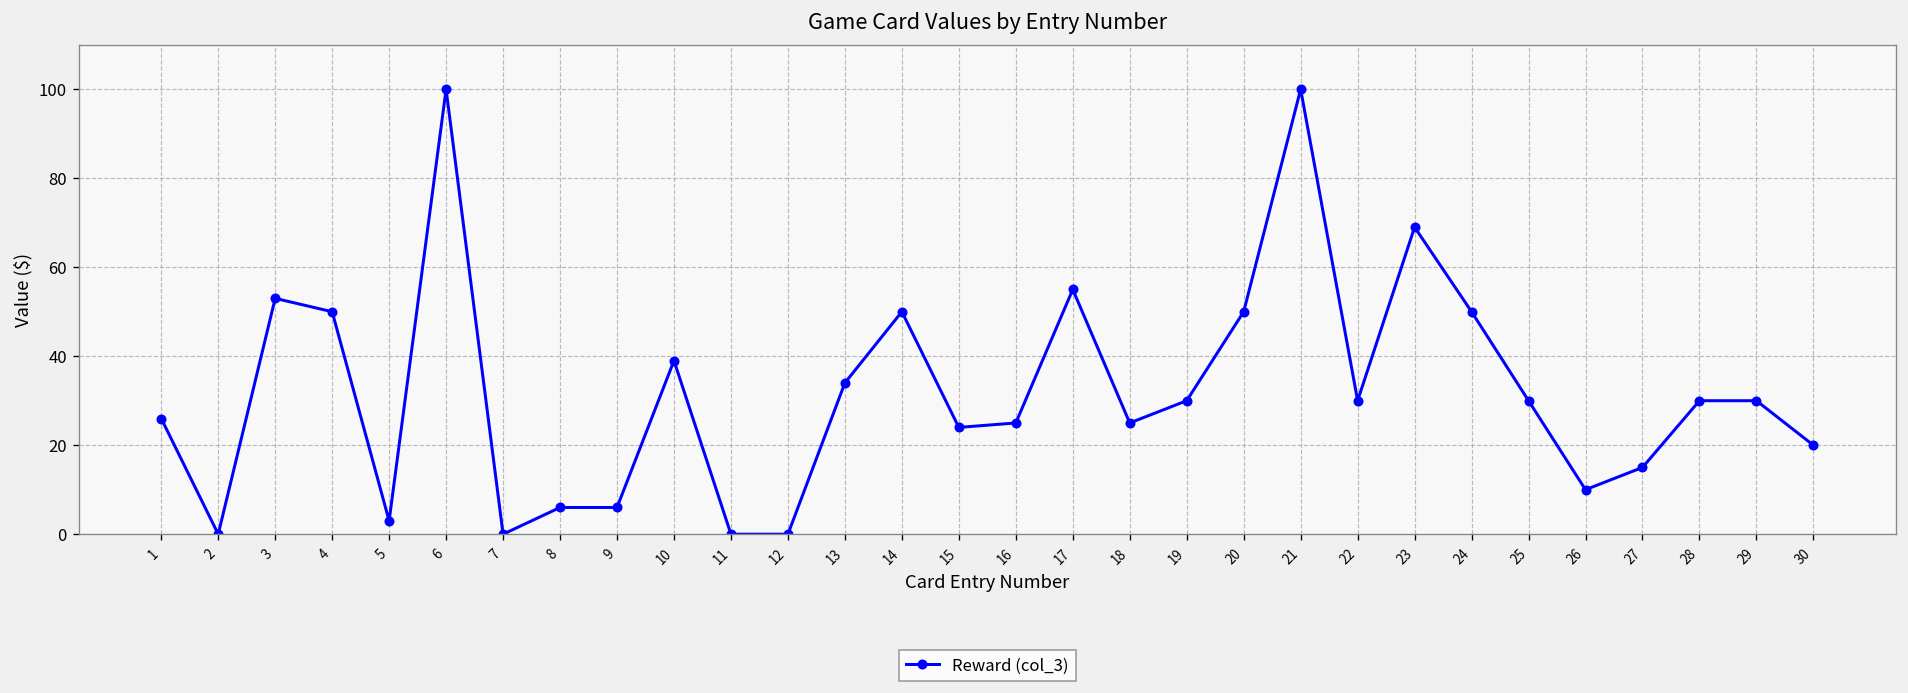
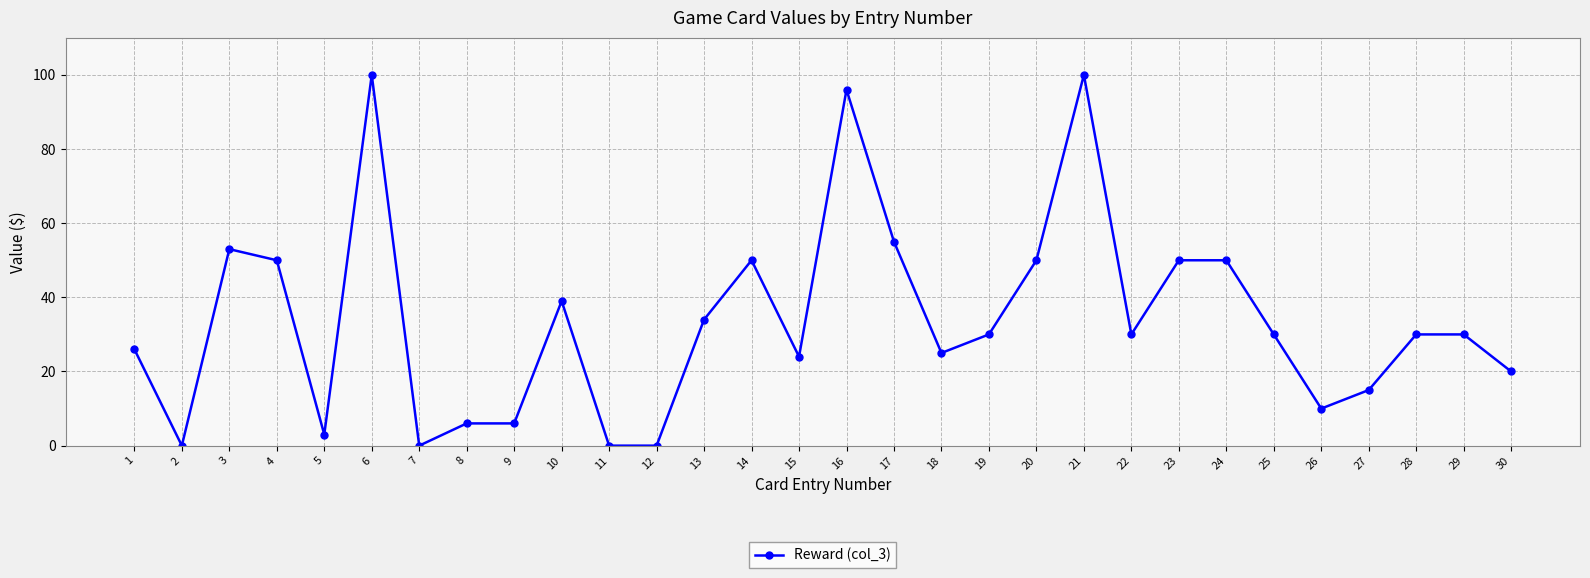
  {
    "1": 26,
    "2": 0,
    "3": 53,
    "4": 50,
    "5": 3,
    "6": 100,
    "7": 0,
    "8": 6,
    "9": 6,
    "10": 39,
    "11": 0,
    "12": 0,
    "13": 34,
    "14": 50,
    "15": 24,
-   "16": 25,
+   "16": 96,
    "17": 55,
    "18": 25,
    "19": 30,
    "20": 50,
    "21": 100,
    "22": 30,
-   "23": 69,
+   "23": 50,
    "24": 50,
    "25": 30,
    "26": 10,
    "27": 15,
    "28": 30,
    "29": 30,
    "30": 20
  }
